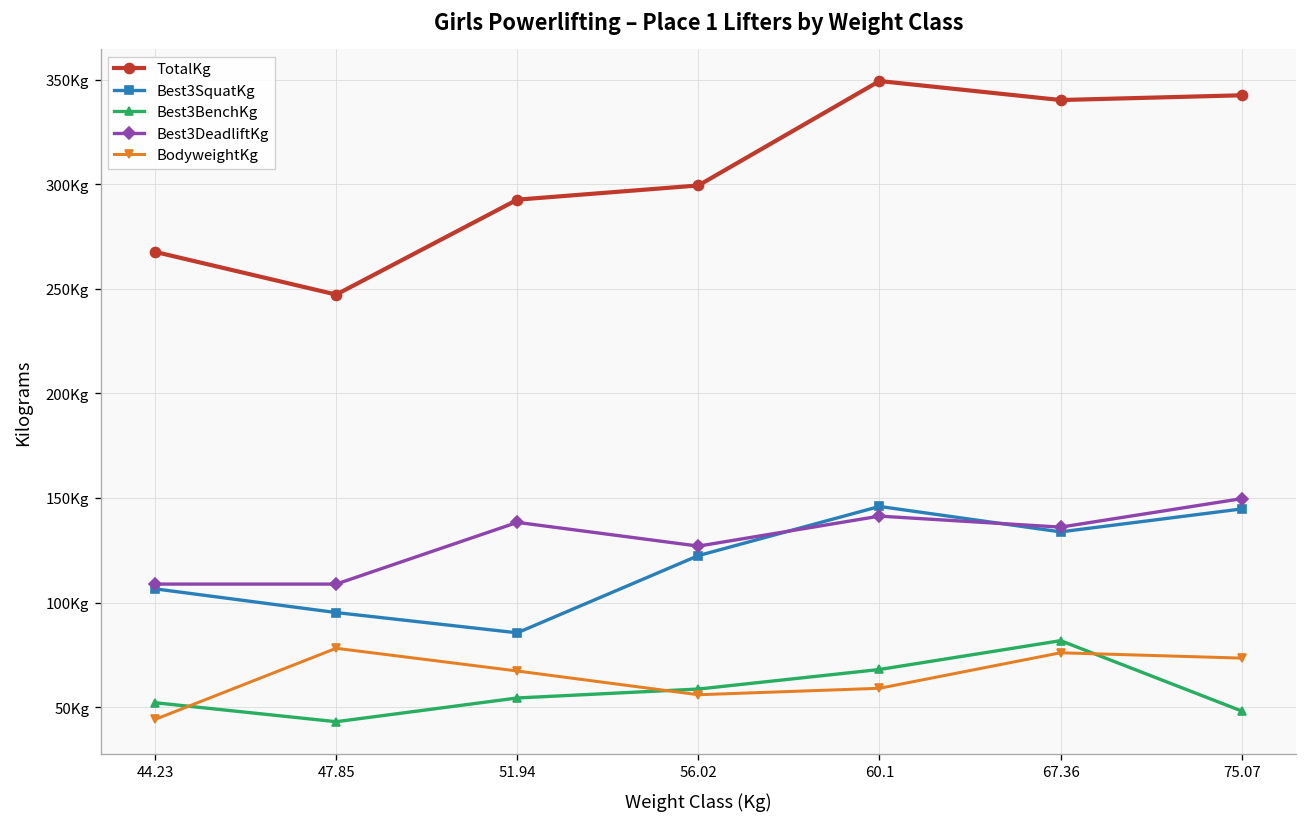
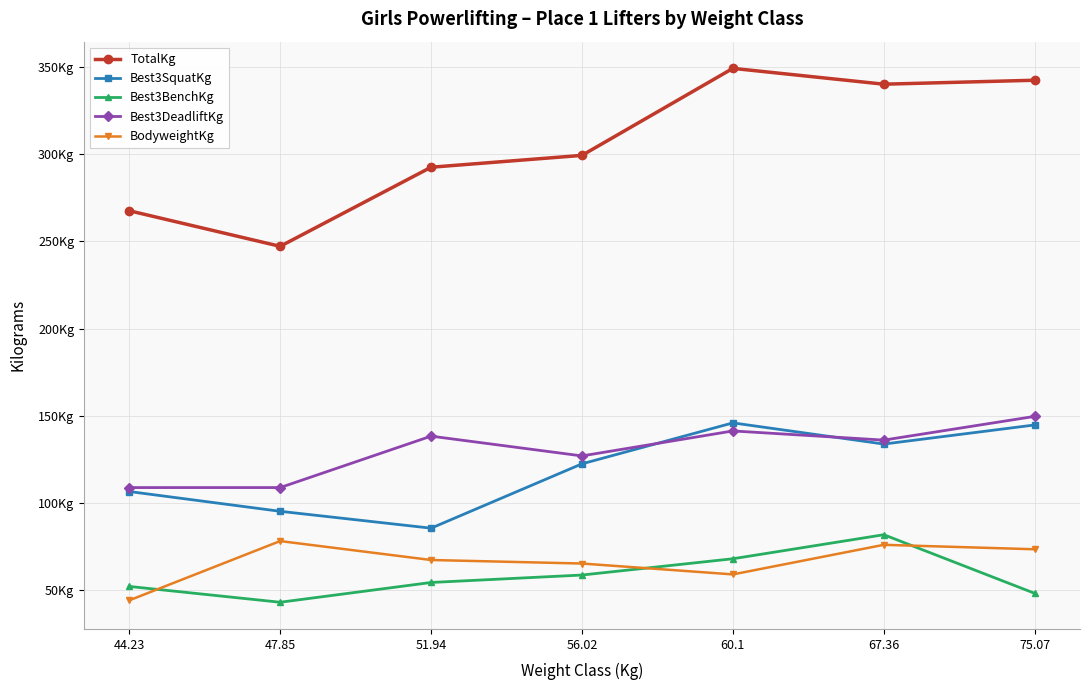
  {
    "TotalKg": {
      "44.23": "268Kg",
      "47.85": "247Kg",
      "51.94": "293Kg",
      "56.02": "299Kg",
      "60.1": "349Kg",
      "67.36": "340Kg",
      "75.07": "342Kg"
    },
    "Best3SquatKg": {
      "44.23": "107Kg",
      "47.85": "95Kg",
      "51.94": "86Kg",
      "56.02": "122Kg",
      "60.1": "146Kg",
      "67.36": "134Kg",
      "75.07": "145Kg"
    },
    "Best3BenchKg": {
      "44.23": "52Kg",
      "47.85": "43Kg",
      "51.94": "54Kg",
      "56.02": "59Kg",
      "60.1": "68Kg",
      "67.36": "82Kg",
      "75.07": "48Kg"
    },
    "Best3DeadliftKg": {
      "44.23": "109Kg",
      "47.85": "109Kg",
      "51.94": "138Kg",
      "56.02": "127Kg",
      "60.1": "141Kg",
      "67.36": "136Kg",
      "75.07": "150Kg"
    },
    "BodyweightKg": {
      "44.23": "44Kg",
      "47.85": "78Kg",
      "51.94": "67Kg",
-     "56.02": "56Kg",
+     "56.02": "65Kg",
      "60.1": "59Kg",
      "67.36": "76Kg",
      "75.07": "73Kg"
    }
  }
